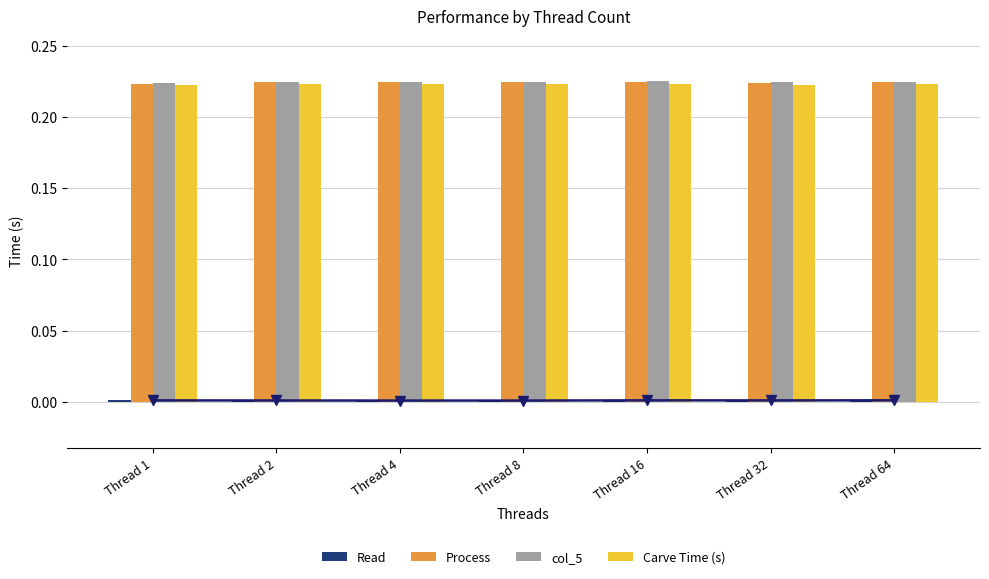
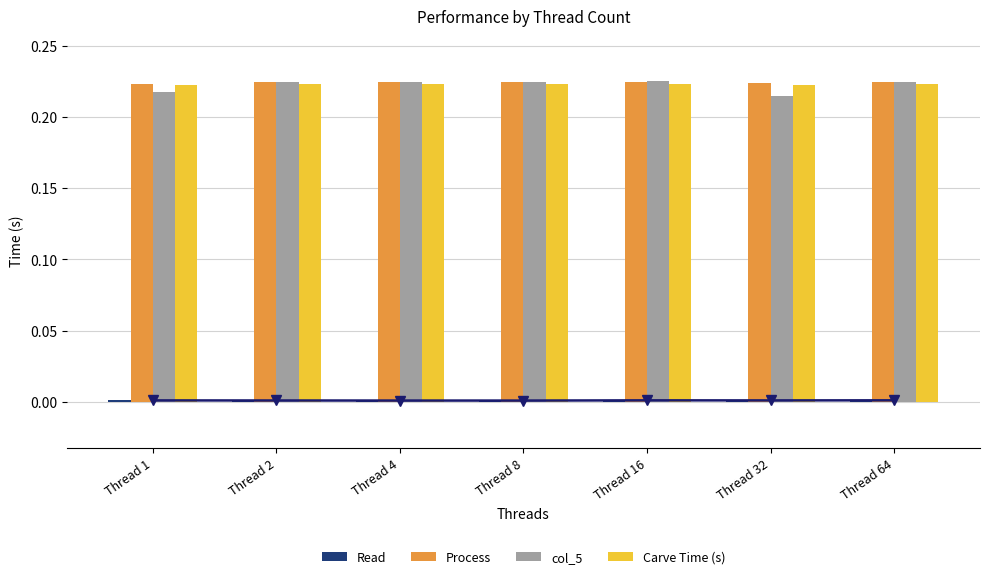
  {
    "col_5": {
-     "Thread 1": 0.224,
+     "Thread 1": 0.218,
      "Thread 2": 0.225,
      "Thread 4": 0.225,
      "Thread 8": 0.225,
      "Thread 16": 0.225,
-     "Thread 32": 0.224,
+     "Thread 32": 0.214,
      "Thread 64": 0.225
    }
  }
